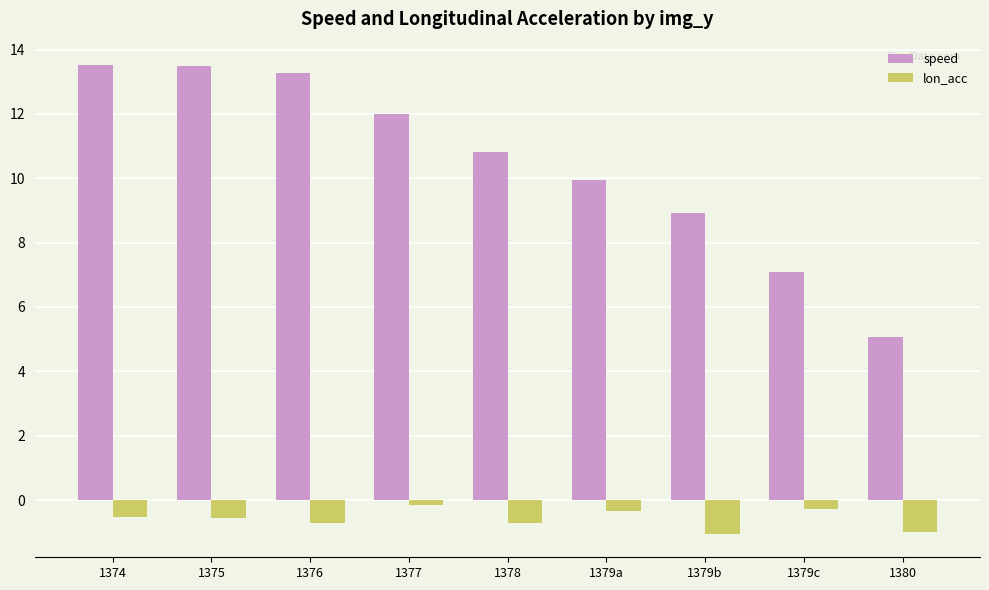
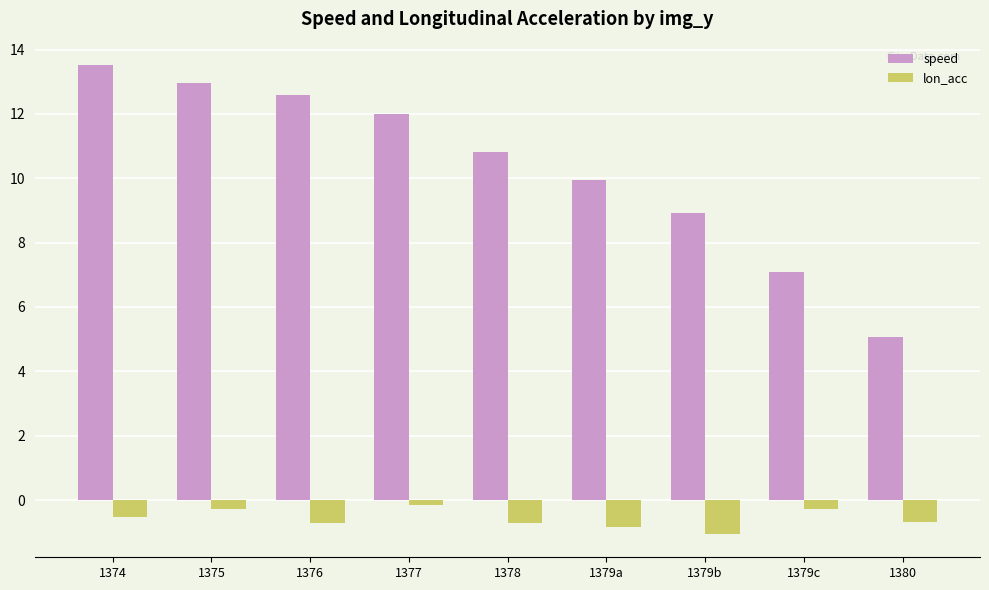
  {
    "speed": {
      "1374": 13.5,
-     "1375": 13.5,
-     "1376": 13.3,
+     "1375": 12.9,
+     "1376": 12.6,
      "1377": 12.0,
      "1378": 10.8,
      "1379a": 10.0,
      "1379b": 8.9,
      "1379c": 7.1,
      "1380": 5.1
    },
    "lon_acc": {
      "1374": -0.5,
-     "1375": -0.6,
+     "1375": -0.3,
      "1376": -0.7,
      "1377": -0.2,
      "1378": -0.7,
-     "1379a": -0.4,
+     "1379a": -0.8,
      "1379b": -1.1,
      "1379c": -0.3,
-     "1380": -1.0
+     "1380": -0.7
    }
  }
